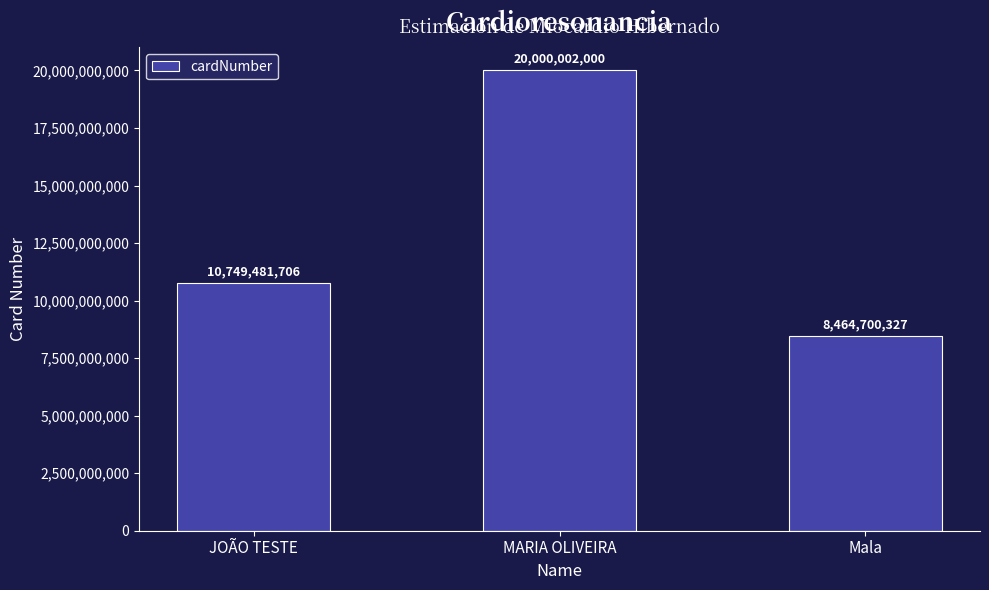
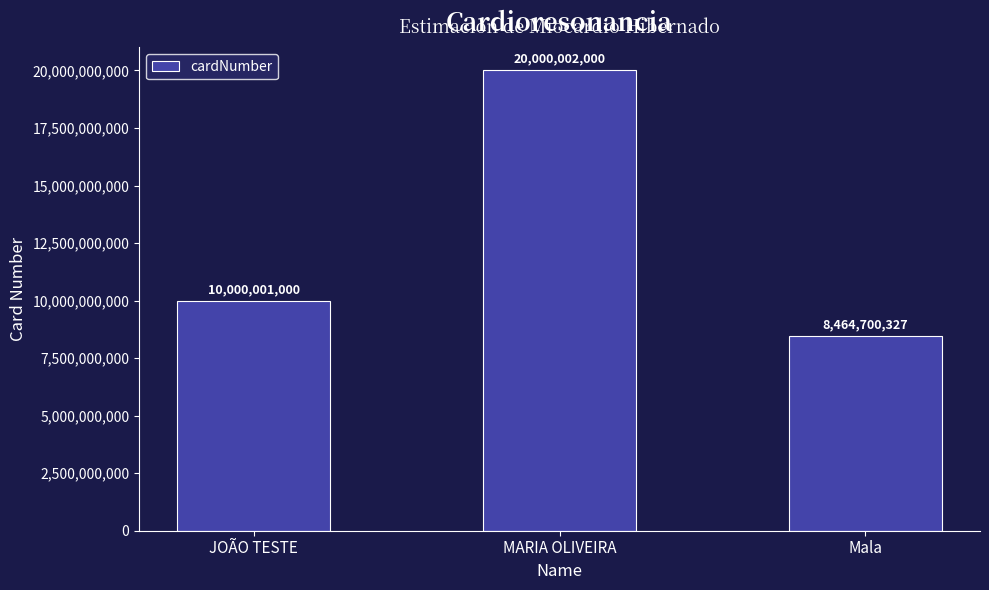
  {
-   "JOÃO TESTE": "10,749,481,706",
+   "JOÃO TESTE": "10,000,001,000",
    "MARIA OLIVEIRA": "20,000,002,000",
    "Mala": "8,464,700,327"
  }
